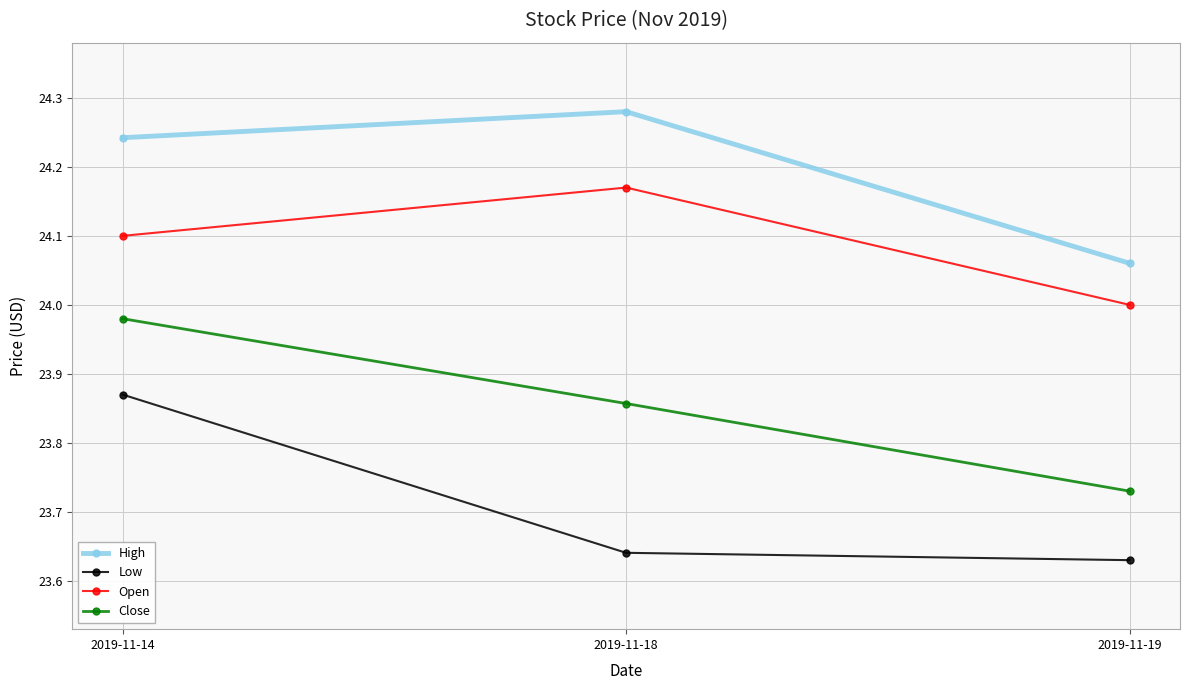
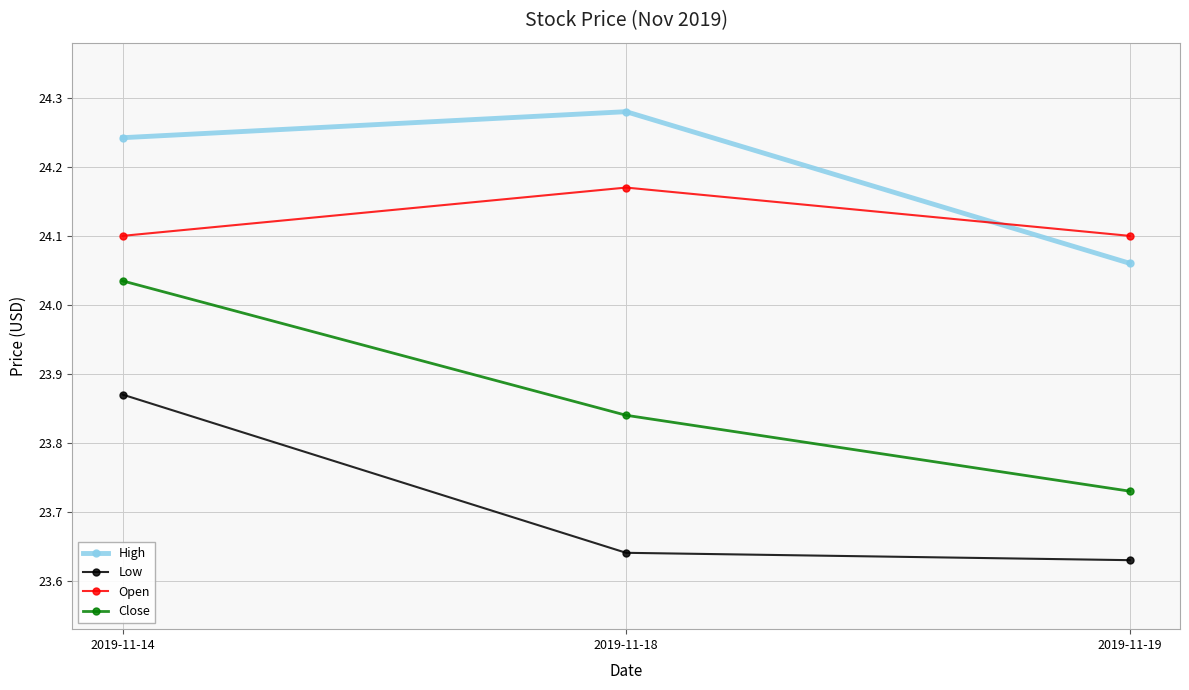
  {
    "High": {
      "2019-11-14": 24.24,
      "2019-11-18": 24.28,
      "2019-11-19": 24.06
    },
    "Low": {
      "2019-11-14": 23.87,
      "2019-11-18": 23.64,
      "2019-11-19": 23.63
    },
    "Open": {
      "2019-11-14": 24.1,
      "2019-11-18": 24.17,
-     "2019-11-19": 24.0
+     "2019-11-19": 24.1
    },
    "Close": {
-     "2019-11-14": 23.98,
-     "2019-11-18": 23.86,
+     "2019-11-14": 24.03,
+     "2019-11-18": 23.84,
      "2019-11-19": 23.73
    }
  }
